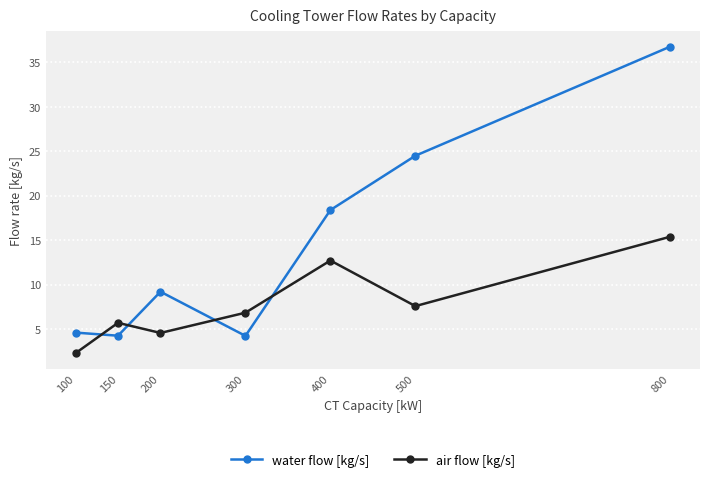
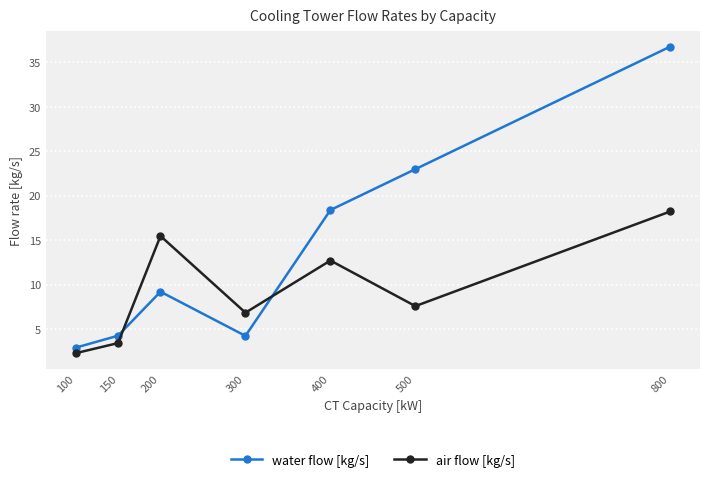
  {
    "water flow [kg/s]": {
-     "100": 5,
+     "100": 3,
      "150": 4,
      "200": 9,
      "300": 4,
      "400": 18,
-     "500": 24,
+     "500": 23,
      "800": 37
    },
    "air flow [kg/s]": {
      "100": 2,
-     "150": 6,
-     "200": 5,
+     "150": 3,
+     "200": 15,
      "300": 7,
      "400": 13,
      "500": 8,
-     "800": 15
+     "800": 18
    }
  }
